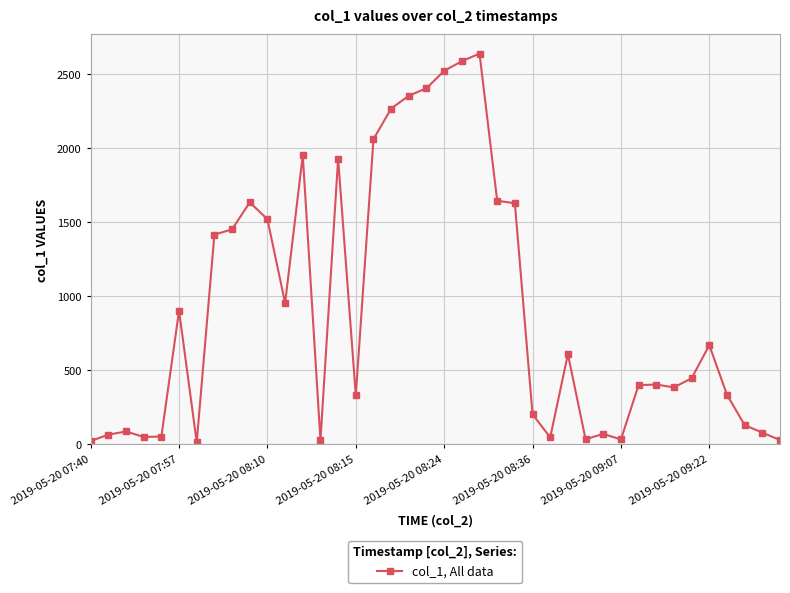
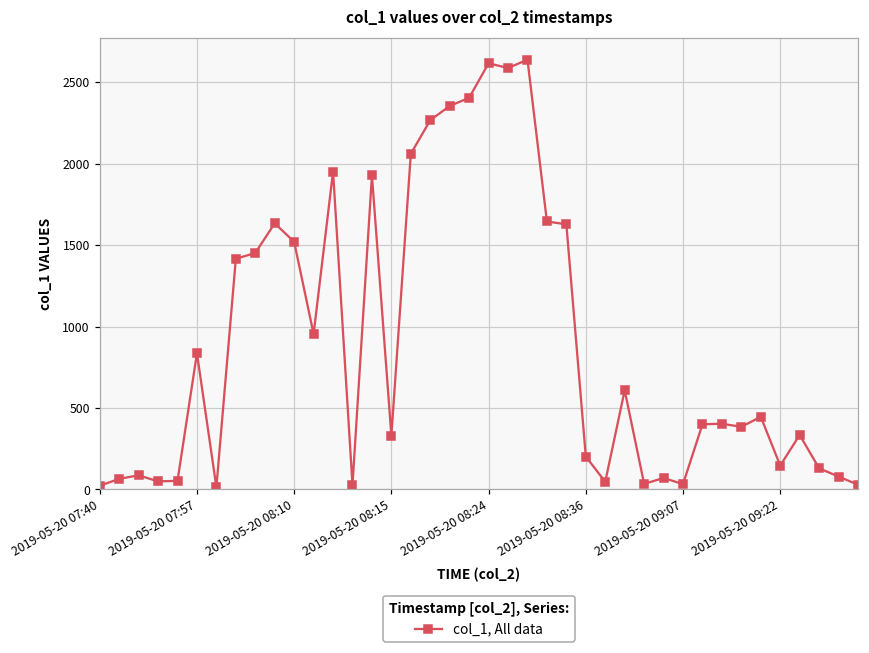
  {
    "2019-05-20 07:40": 20,
-   "2019-05-20 07:57": 900,
+   "2019-05-20 07:57": 840,
    "2019-05-20 08:10": 1520,
    "2019-05-20 08:15": 330,
-   "2019-05-20 08:24": 2520,
+   "2019-05-20 08:24": 2620,
    "2019-05-20 08:36": 200,
    "2019-05-20 09:07": 30,
-   "2019-05-20 09:22": 670
+   "2019-05-20 09:22": 150
  }
